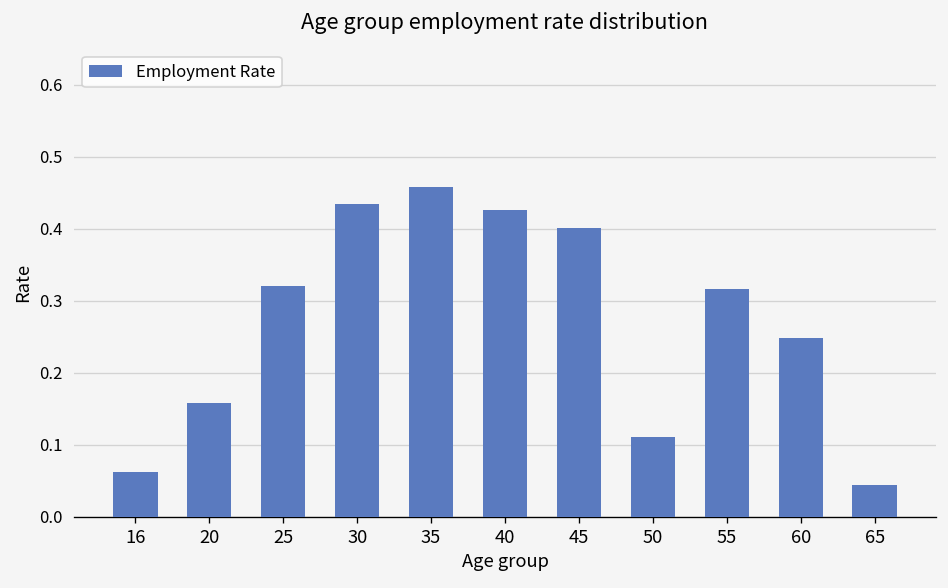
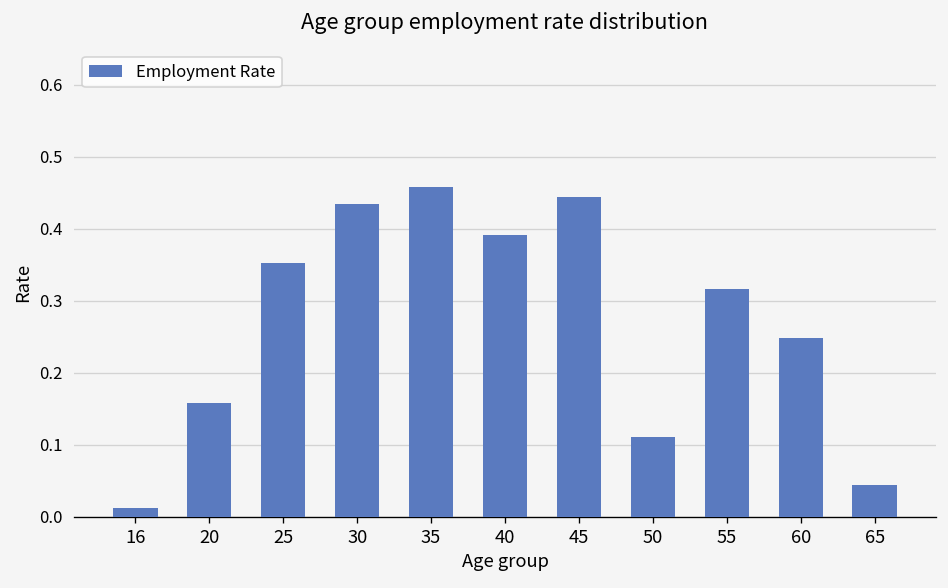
  {
-   "16": 0.06,
+   "16": 0.01,
    "20": 0.16,
-   "25": 0.32,
+   "25": 0.35,
    "30": 0.43,
    "35": 0.46,
-   "40": 0.43,
-   "45": 0.40,
+   "40": 0.39,
+   "45": 0.44,
    "50": 0.11,
    "55": 0.32,
    "60": 0.25,
    "65": 0.04
  }
